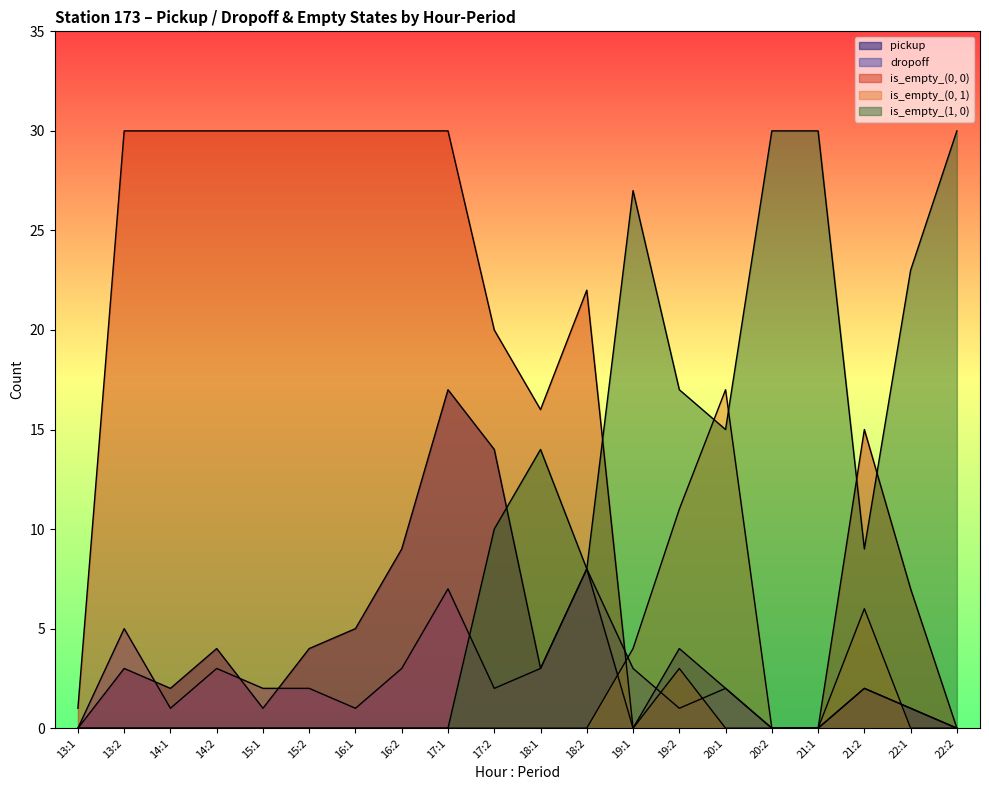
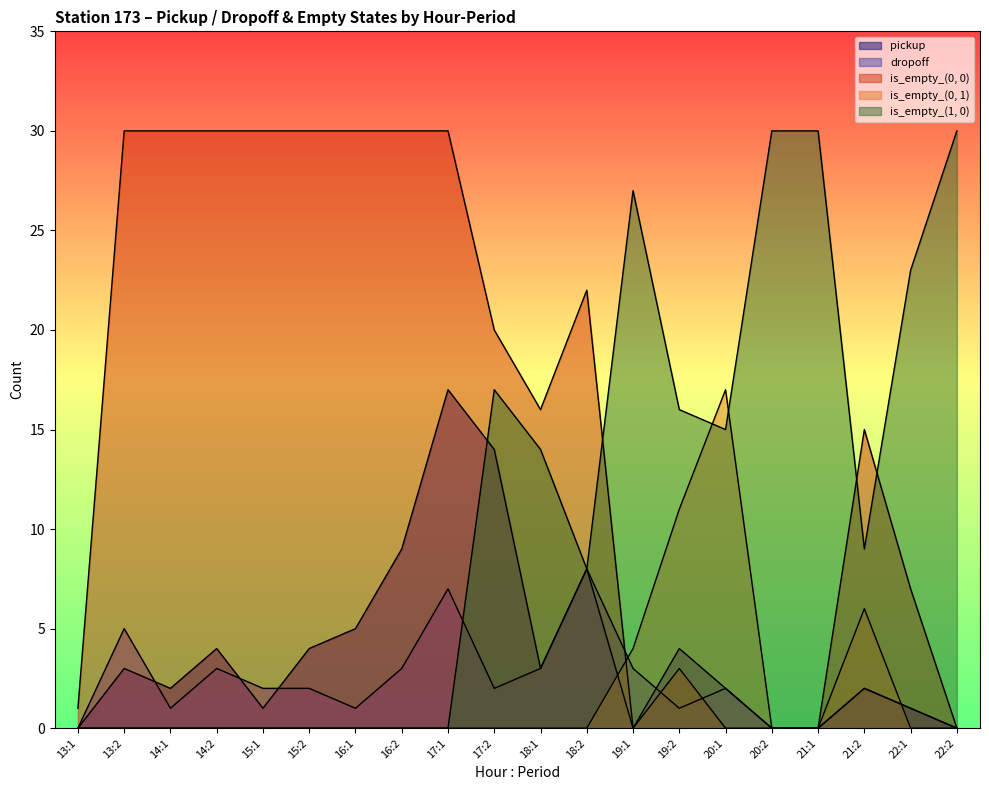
  {
    "is_empty_(1, 0)": {
-     "17:2": 10,
+     "17:2": 17,
      "18:1": 14,
      "19:1": 27,
-     "19:2": 17,
+     "19:2": 16,
      "20:1": 15,
      "20:2": 30,
      "21:1": 30,
      "21:2": 9,
      "22:1": 23,
      "22:2": 30
    }
  }
